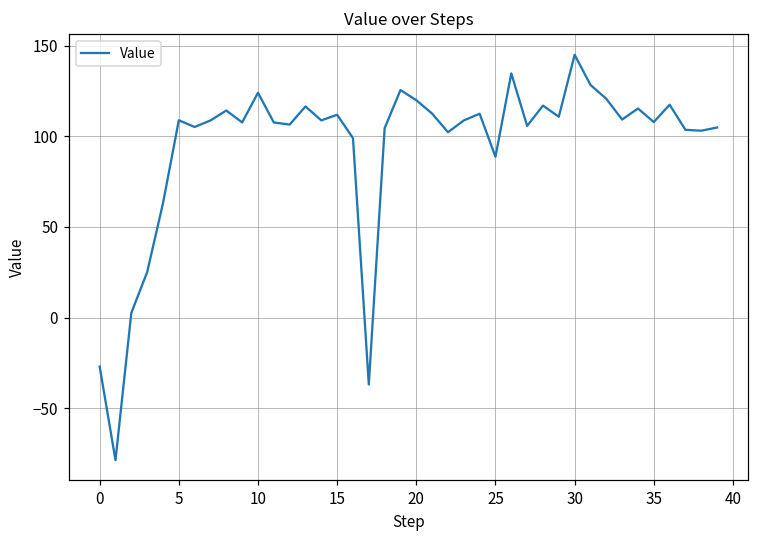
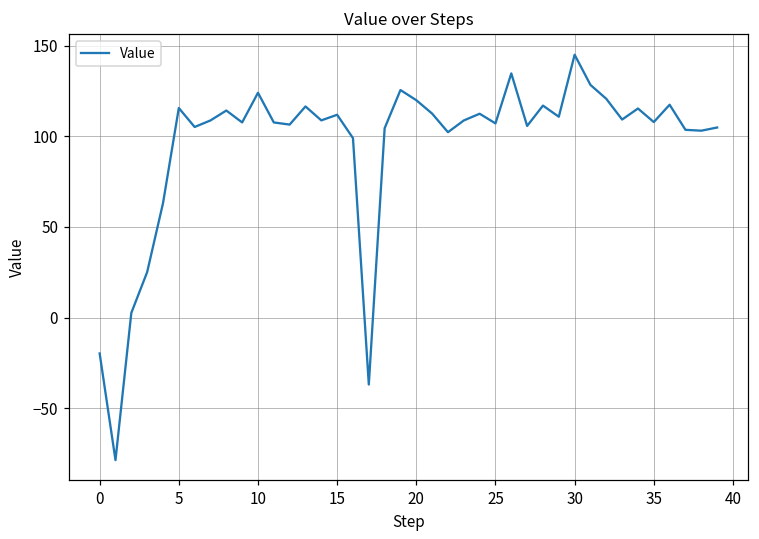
  {
-   "0": -27,
-   "5": 109,
+   "0": -20,
+   "5": 116,
    "10": 124,
    "15": 112,
    "20": 120,
-   "25": 89,
+   "25": 107,
    "30": 145,
    "35": 108
  }
